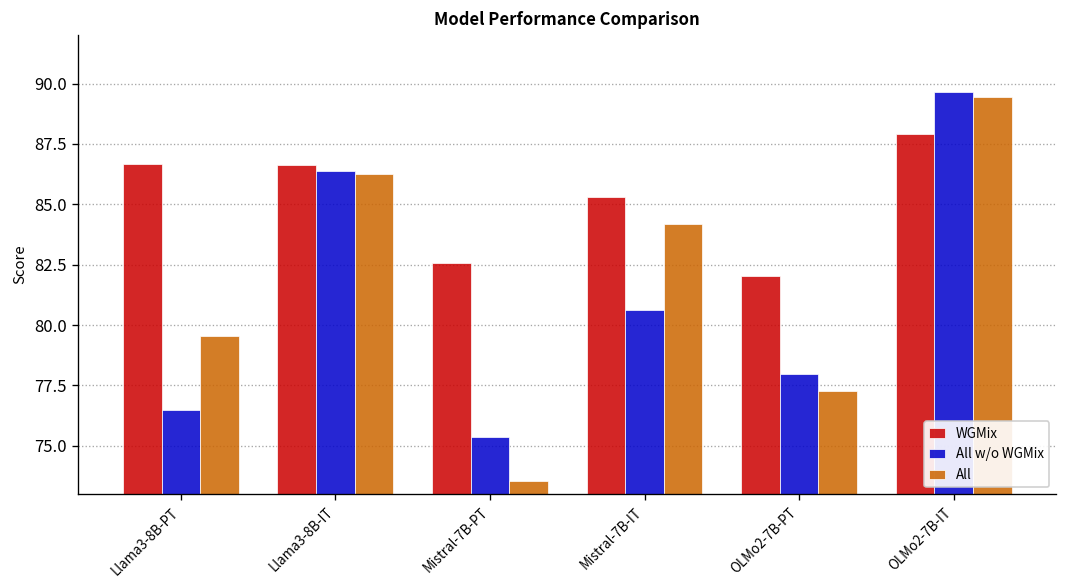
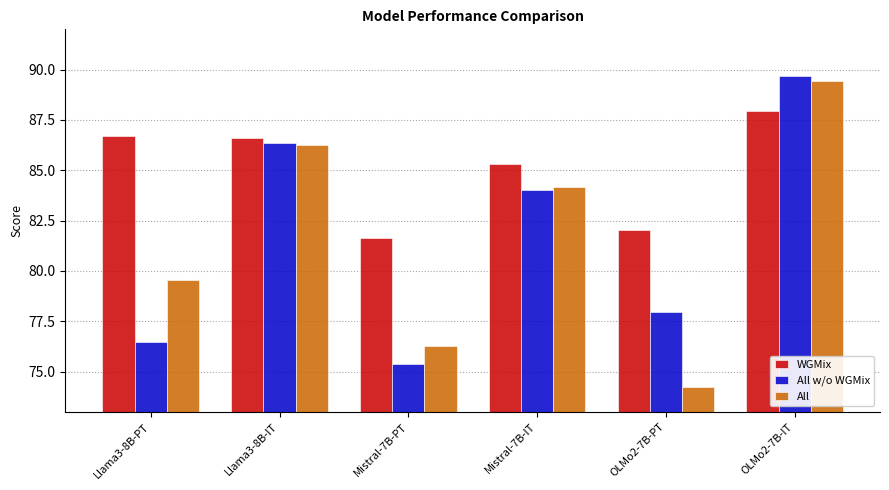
  {
    "WGMix": {
      "Llama3-8B-PT": 86.7,
      "Llama3-8B-IT": 86.6,
-     "Mistral-7B-PT": 82.6,
+     "Mistral-7B-PT": 81.6,
      "Mistral-7B-IT": 85.3,
      "OLMo2-7B-PT": 82.0,
      "OLMo2-7B-IT": 87.9
    },
    "All w/o WGMix": {
      "Llama3-8B-PT": 76.5,
      "Llama3-8B-IT": 86.4,
      "Mistral-7B-PT": 75.4,
-     "Mistral-7B-IT": 80.6,
+     "Mistral-7B-IT": 84.0,
      "OLMo2-7B-PT": 78.0,
      "OLMo2-7B-IT": 89.7
    },
    "All": {
      "Llama3-8B-PT": 79.5,
      "Llama3-8B-IT": 86.3,
-     "Mistral-7B-PT": 73.5,
+     "Mistral-7B-PT": 76.3,
      "Mistral-7B-IT": 84.2,
-     "OLMo2-7B-PT": 77.3,
+     "OLMo2-7B-PT": 74.3,
      "OLMo2-7B-IT": 89.4
    }
  }
